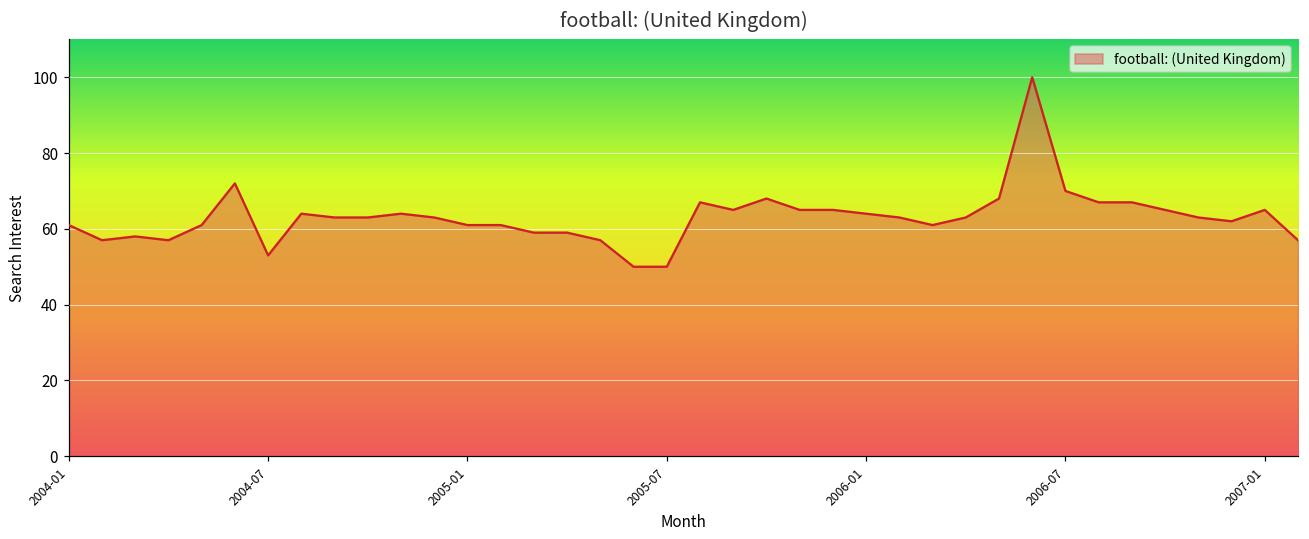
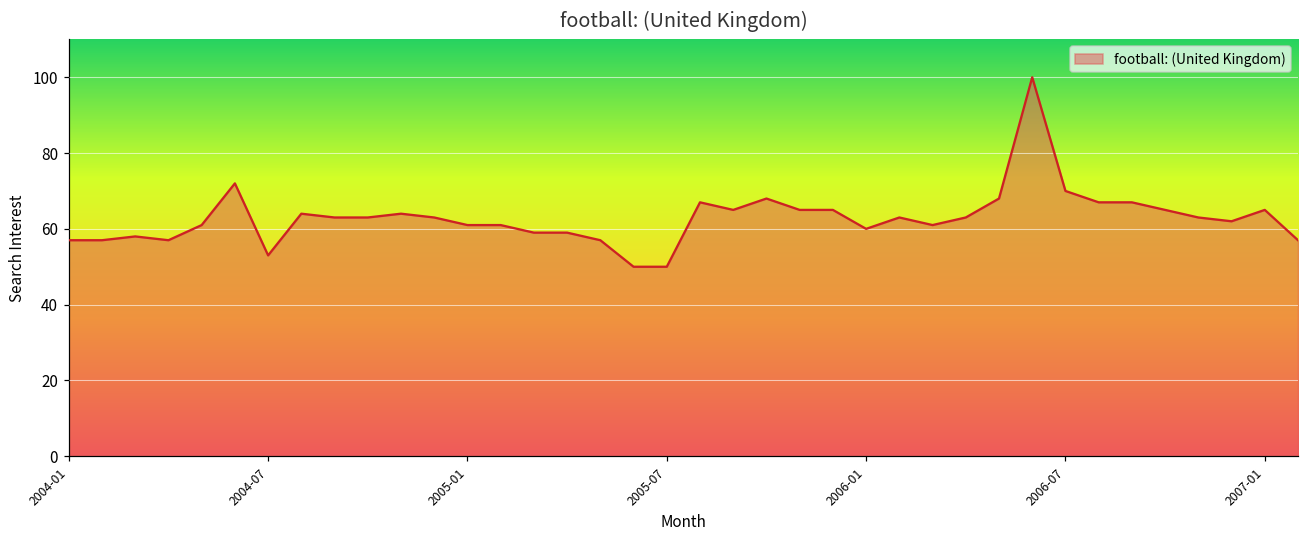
  {
-   "2004-01": 61,
+   "2004-01": 57,
    "2004-07": 53,
    "2005-01": 61,
    "2005-07": 50,
-   "2006-01": 64,
+   "2006-01": 60,
    "2006-07": 70,
    "2007-01": 65
  }
